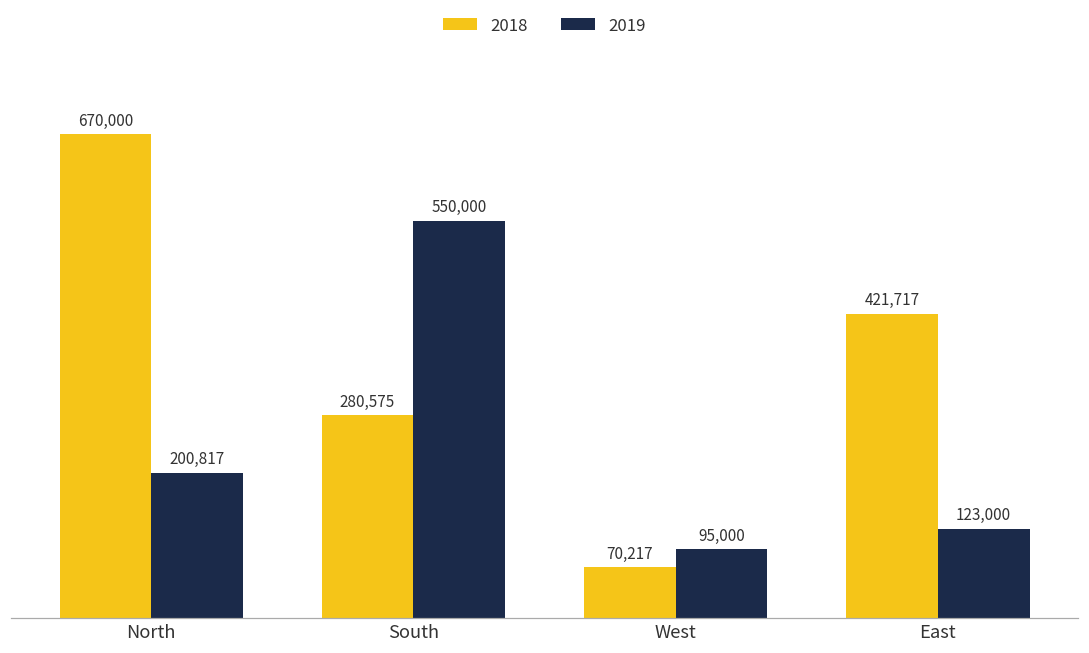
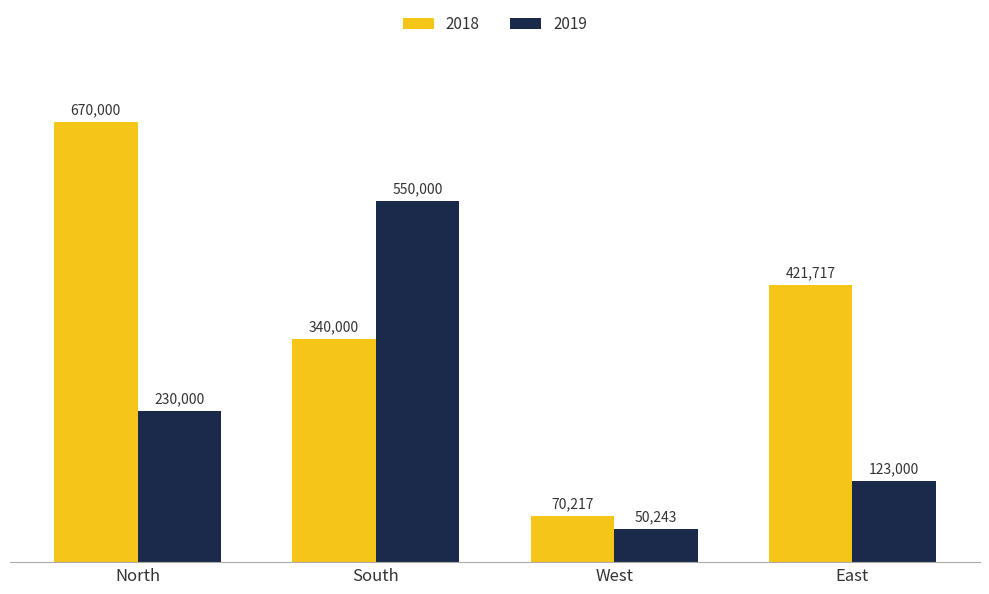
  {
    "2018": {
      "North": "670,000",
-     "South": "280,575",
+     "South": "340,000",
      "West": "70,217",
      "East": "421,717"
    },
    "2019": {
-     "North": "200,817",
+     "North": "230,000",
      "South": "550,000",
-     "West": "95,000",
+     "West": "50,243",
      "East": "123,000"
    }
  }
